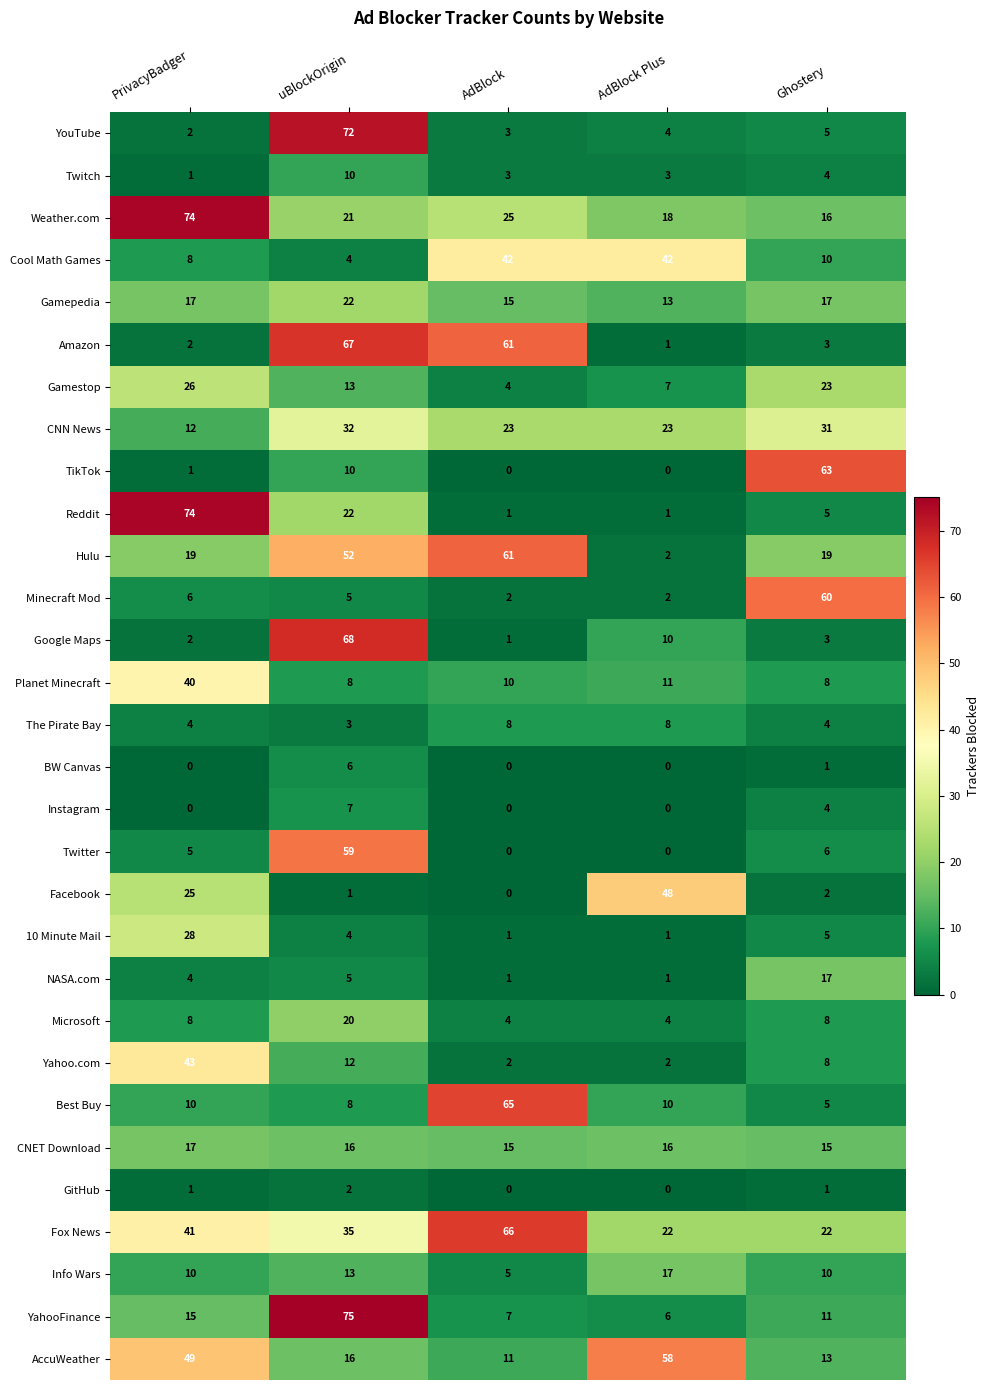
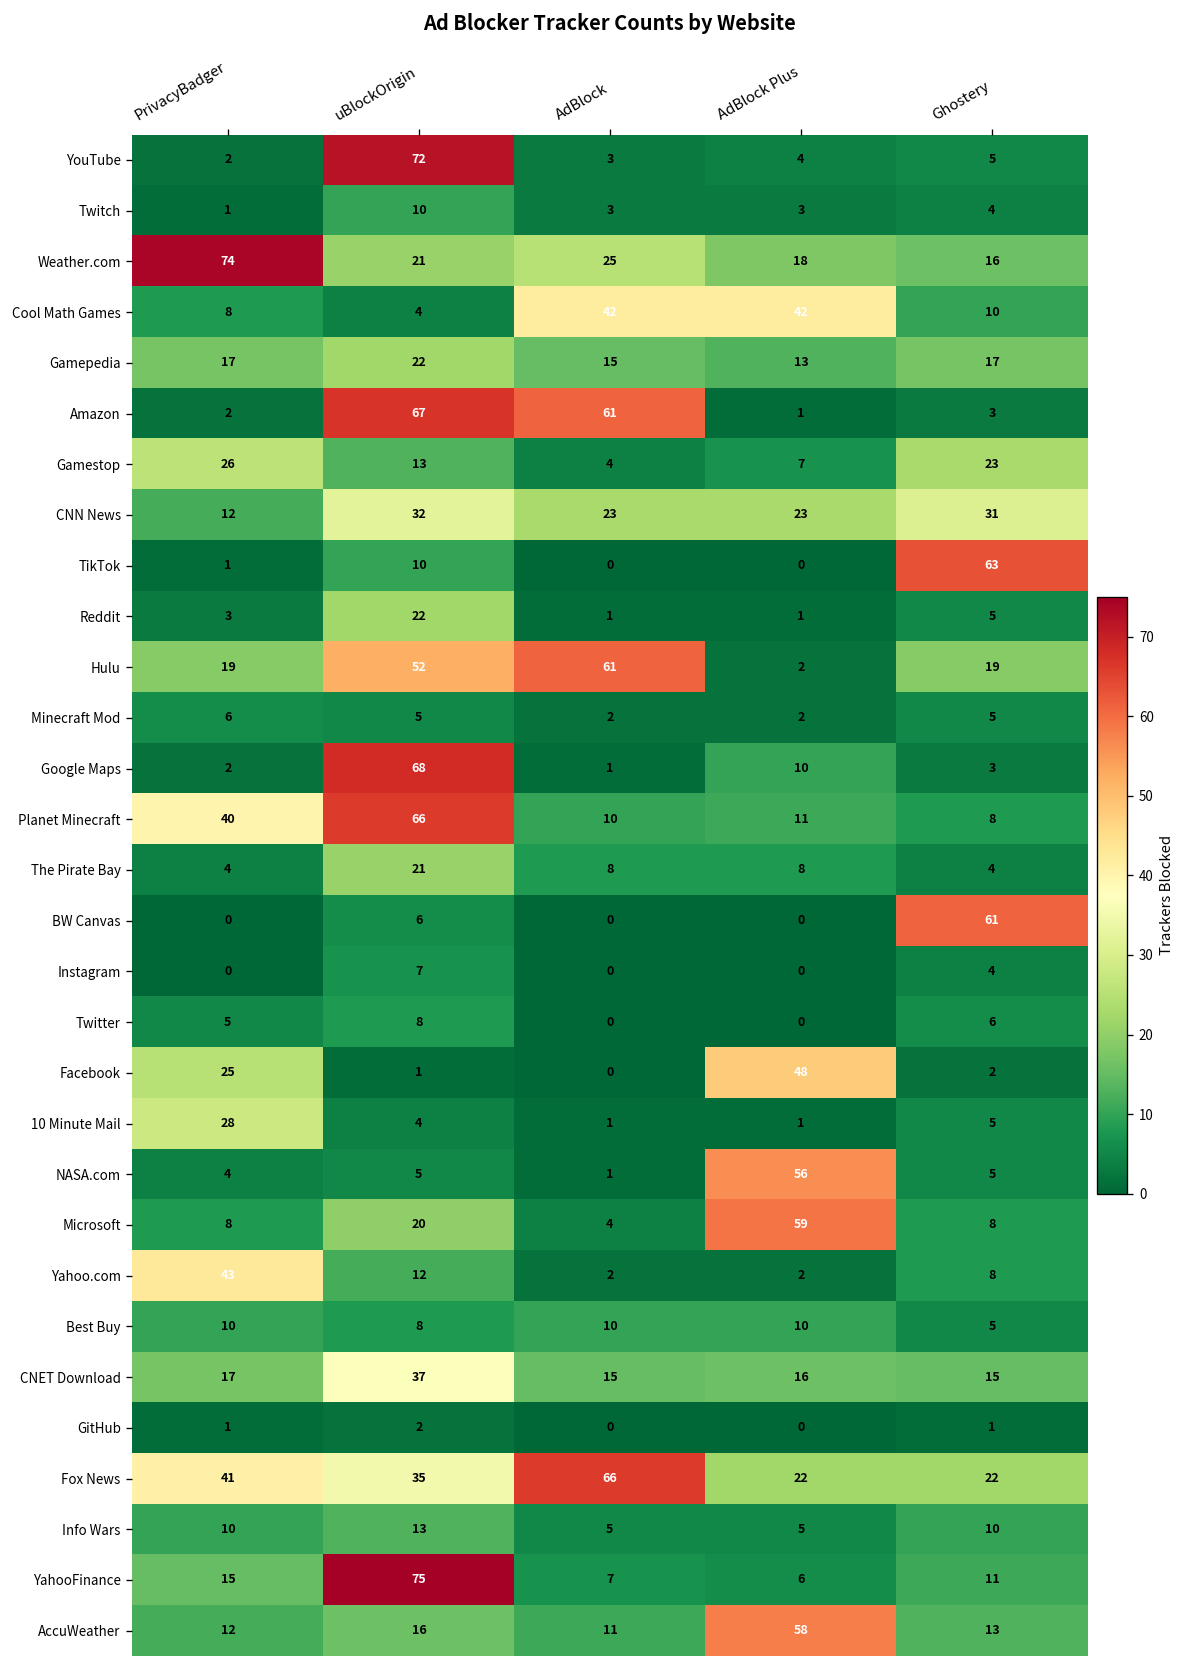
  {
    "YouTube": {
      "PrivacyBadger": 2,
      "uBlockOrigin": 72,
      "AdBlock": 3,
      "AdBlock Plus": 4,
      "Ghostery": 5
    },
    "Twitch": {
      "PrivacyBadger": 1,
      "uBlockOrigin": 10,
      "AdBlock": 3,
      "AdBlock Plus": 3,
      "Ghostery": 4
    },
    "Weather.com": {
      "PrivacyBadger": 74,
      "uBlockOrigin": 21,
      "AdBlock": 25,
      "AdBlock Plus": 18,
      "Ghostery": 16
    },
    "Cool Math Games": {
      "PrivacyBadger": 8,
      "uBlockOrigin": 4,
      "AdBlock": 42,
      "AdBlock Plus": 42,
      "Ghostery": 10
    },
    "Gamepedia": {
      "PrivacyBadger": 17,
      "uBlockOrigin": 22,
      "AdBlock": 15,
      "AdBlock Plus": 13,
      "Ghostery": 17
    },
    "Amazon": {
      "PrivacyBadger": 2,
      "uBlockOrigin": 67,
      "AdBlock": 61,
      "AdBlock Plus": 1,
      "Ghostery": 3
    },
    "Gamestop": {
      "PrivacyBadger": 26,
      "uBlockOrigin": 13,
      "AdBlock": 4,
      "AdBlock Plus": 7,
      "Ghostery": 23
    },
    "CNN News": {
      "PrivacyBadger": 12,
      "uBlockOrigin": 32,
      "AdBlock": 23,
      "AdBlock Plus": 23,
      "Ghostery": 31
    },
    "TikTok": {
      "PrivacyBadger": 1,
      "uBlockOrigin": 10,
      "AdBlock": 0,
      "AdBlock Plus": 0,
      "Ghostery": 63
    },
    "Reddit": {
-     "PrivacyBadger": 74,
+     "PrivacyBadger": 3,
      "uBlockOrigin": 22,
      "AdBlock": 1,
      "AdBlock Plus": 1,
      "Ghostery": 5
    },
    "Hulu": {
      "PrivacyBadger": 19,
      "uBlockOrigin": 52,
      "AdBlock": 61,
      "AdBlock Plus": 2,
      "Ghostery": 19
    },
    "Minecraft Mod": {
      "PrivacyBadger": 6,
      "uBlockOrigin": 5,
      "AdBlock": 2,
      "AdBlock Plus": 2,
-     "Ghostery": 60
+     "Ghostery": 5
    },
    "Google Maps": {
      "PrivacyBadger": 2,
      "uBlockOrigin": 68,
      "AdBlock": 1,
      "AdBlock Plus": 10,
      "Ghostery": 3
    },
    "Planet Minecraft": {
      "PrivacyBadger": 40,
-     "uBlockOrigin": 8,
+     "uBlockOrigin": 66,
      "AdBlock": 10,
      "AdBlock Plus": 11,
      "Ghostery": 8
    },
    "The Pirate Bay": {
      "PrivacyBadger": 4,
-     "uBlockOrigin": 3,
+     "uBlockOrigin": 21,
      "AdBlock": 8,
      "AdBlock Plus": 8,
      "Ghostery": 4
    },
    "BW Canvas": {
      "PrivacyBadger": 0,
      "uBlockOrigin": 6,
      "AdBlock": 0,
      "AdBlock Plus": 0,
-     "Ghostery": 1
+     "Ghostery": 61
    },
    "Instagram": {
      "PrivacyBadger": 0,
      "uBlockOrigin": 7,
      "AdBlock": 0,
      "AdBlock Plus": 0,
      "Ghostery": 4
    },
    "Twitter": {
      "PrivacyBadger": 5,
-     "uBlockOrigin": 59,
+     "uBlockOrigin": 8,
      "AdBlock": 0,
      "AdBlock Plus": 0,
      "Ghostery": 6
    },
    "Facebook": {
      "PrivacyBadger": 25,
      "uBlockOrigin": 1,
      "AdBlock": 0,
      "AdBlock Plus": 48,
      "Ghostery": 2
    },
    "10 Minute Mail": {
      "PrivacyBadger": 28,
      "uBlockOrigin": 4,
      "AdBlock": 1,
      "AdBlock Plus": 1,
      "Ghostery": 5
    },
    "NASA.com": {
      "PrivacyBadger": 4,
      "uBlockOrigin": 5,
      "AdBlock": 1,
-     "AdBlock Plus": 1,
-     "Ghostery": 17
+     "AdBlock Plus": 56,
+     "Ghostery": 5
    },
    "Microsoft": {
      "PrivacyBadger": 8,
      "uBlockOrigin": 20,
      "AdBlock": 4,
-     "AdBlock Plus": 4,
+     "AdBlock Plus": 59,
      "Ghostery": 8
    },
    "Yahoo.com": {
      "PrivacyBadger": 43,
      "uBlockOrigin": 12,
      "AdBlock": 2,
      "AdBlock Plus": 2,
      "Ghostery": 8
    },
    "Best Buy": {
      "PrivacyBadger": 10,
      "uBlockOrigin": 8,
-     "AdBlock": 65,
+     "AdBlock": 10,
      "AdBlock Plus": 10,
      "Ghostery": 5
    },
    "CNET Download": {
      "PrivacyBadger": 17,
-     "uBlockOrigin": 16,
+     "uBlockOrigin": 37,
      "AdBlock": 15,
      "AdBlock Plus": 16,
      "Ghostery": 15
    },
    "GitHub": {
      "PrivacyBadger": 1,
      "uBlockOrigin": 2,
      "AdBlock": 0,
      "AdBlock Plus": 0,
      "Ghostery": 1
    },
    "Fox News": {
      "PrivacyBadger": 41,
      "uBlockOrigin": 35,
      "AdBlock": 66,
      "AdBlock Plus": 22,
      "Ghostery": 22
    },
    "Info Wars": {
      "PrivacyBadger": 10,
      "uBlockOrigin": 13,
      "AdBlock": 5,
-     "AdBlock Plus": 17,
+     "AdBlock Plus": 5,
      "Ghostery": 10
    },
    "YahooFinance": {
      "PrivacyBadger": 15,
      "uBlockOrigin": 75,
      "AdBlock": 7,
      "AdBlock Plus": 6,
      "Ghostery": 11
    },
    "AccuWeather": {
-     "PrivacyBadger": 49,
+     "PrivacyBadger": 12,
      "uBlockOrigin": 16,
      "AdBlock": 11,
      "AdBlock Plus": 58,
      "Ghostery": 13
    }
  }
